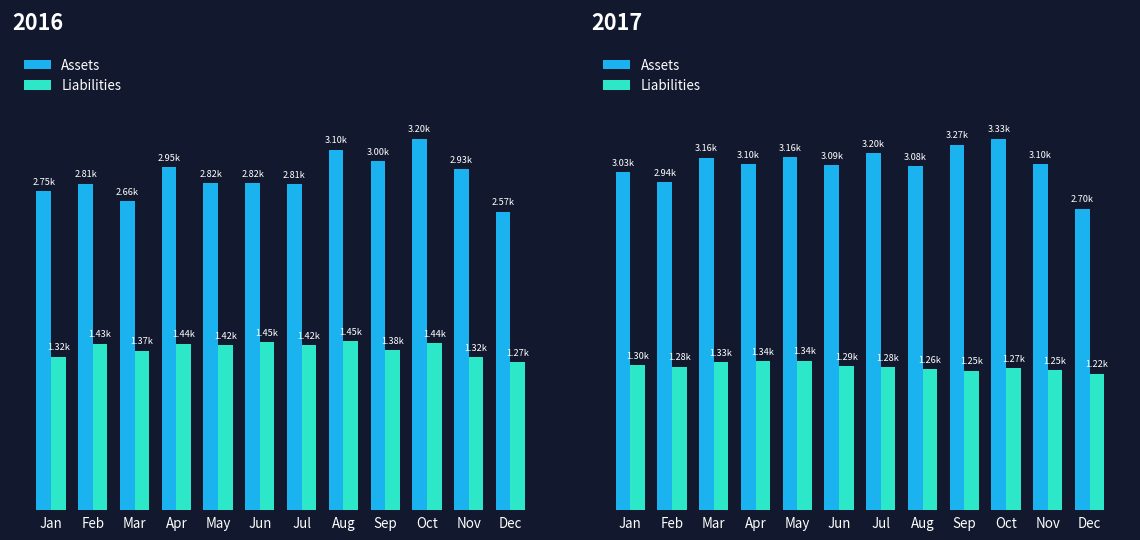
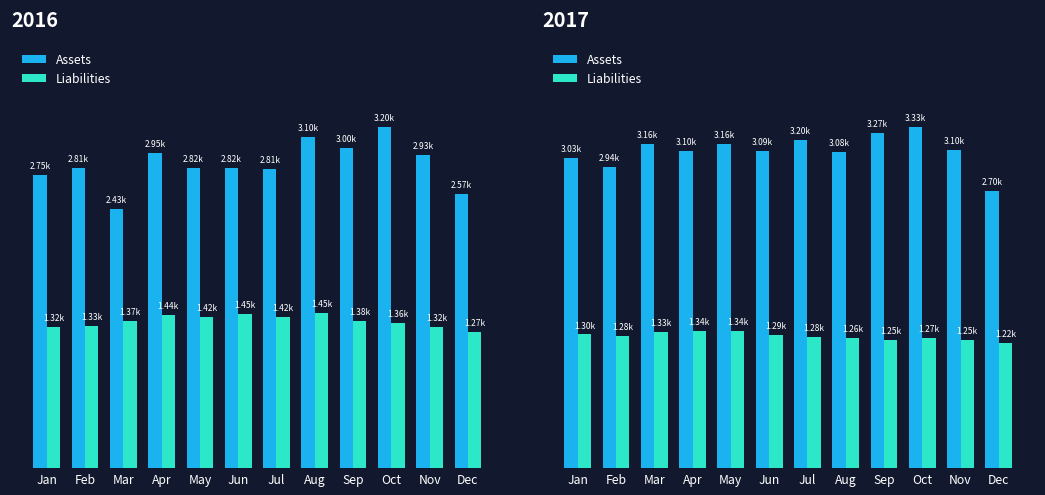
  {
    "2016": {
      "Assets": {
        "Jan": "2.75k",
        "Feb": "2.81k",
-       "Mar": "2.66k",
+       "Mar": "2.43k",
        "Apr": "2.95k",
        "May": "2.82k",
        "Jun": "2.82k",
        "Jul": "2.81k",
        "Aug": "3.10k",
        "Sep": "3.00k",
        "Oct": "3.20k",
        "Nov": "2.93k",
        "Dec": "2.57k"
      },
      "Liabilities": {
        "Jan": "1.32k",
-       "Feb": "1.43k",
+       "Feb": "1.33k",
        "Mar": "1.37k",
        "Apr": "1.44k",
        "May": "1.42k",
        "Jun": "1.45k",
        "Jul": "1.42k",
        "Aug": "1.45k",
        "Sep": "1.38k",
-       "Oct": "1.44k",
+       "Oct": "1.36k",
        "Nov": "1.32k",
        "Dec": "1.27k"
      }
    },
    "2017": {
      "Assets": {
        "Jan": "3.03k",
        "Feb": "2.94k",
        "Mar": "3.16k",
        "Apr": "3.10k",
        "May": "3.16k",
        "Jun": "3.09k",
        "Jul": "3.20k",
        "Aug": "3.08k",
        "Sep": "3.27k",
        "Oct": "3.33k",
        "Nov": "3.10k",
        "Dec": "2.70k"
      },
      "Liabilities": {
        "Jan": "1.30k",
        "Feb": "1.28k",
        "Mar": "1.33k",
        "Apr": "1.34k",
        "May": "1.34k",
        "Jun": "1.29k",
        "Jul": "1.28k",
        "Aug": "1.26k",
        "Sep": "1.25k",
        "Oct": "1.27k",
        "Nov": "1.25k",
        "Dec": "1.22k"
      }
    }
  }
